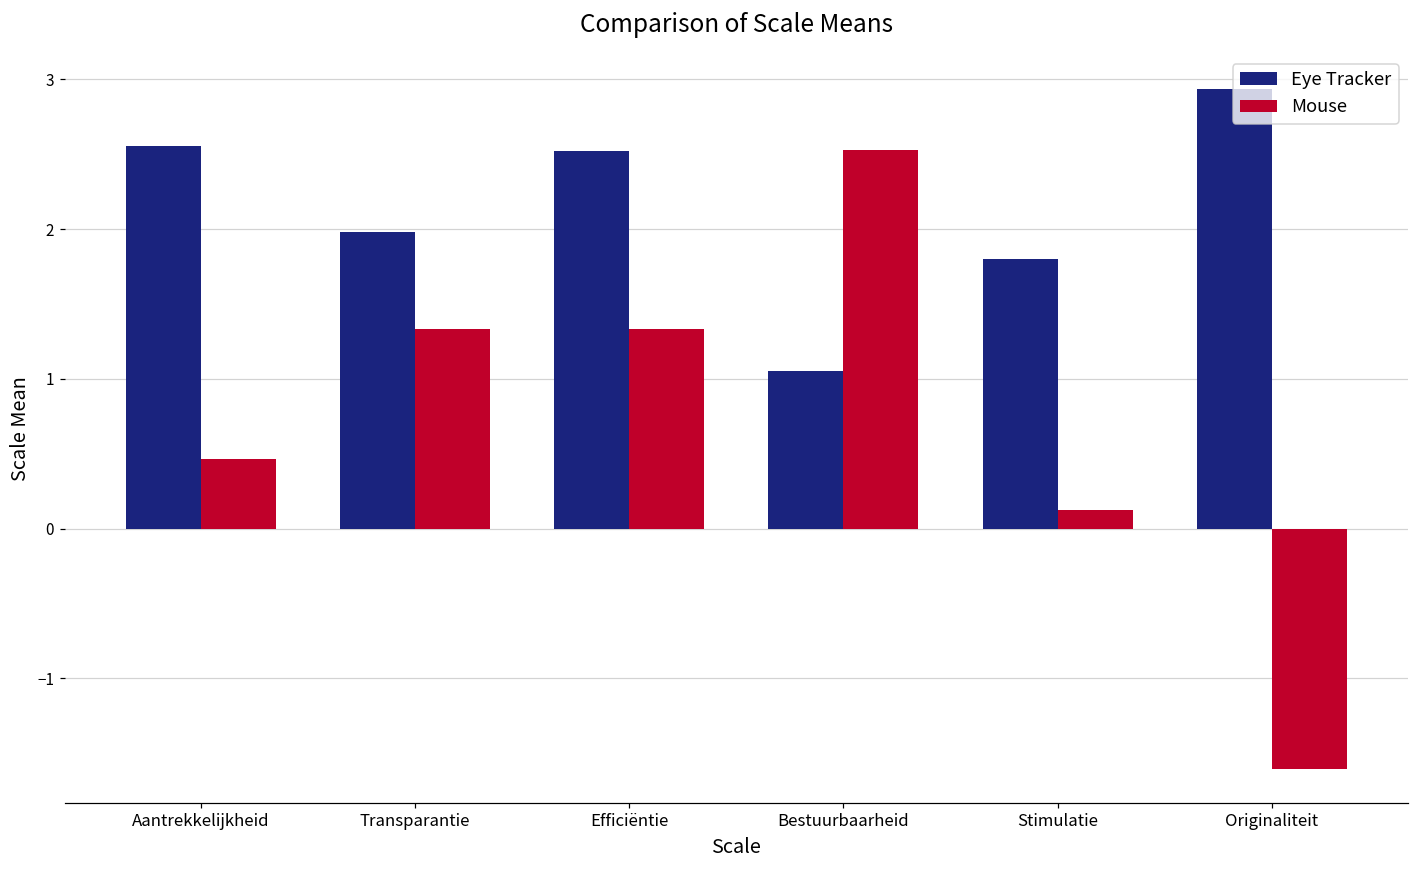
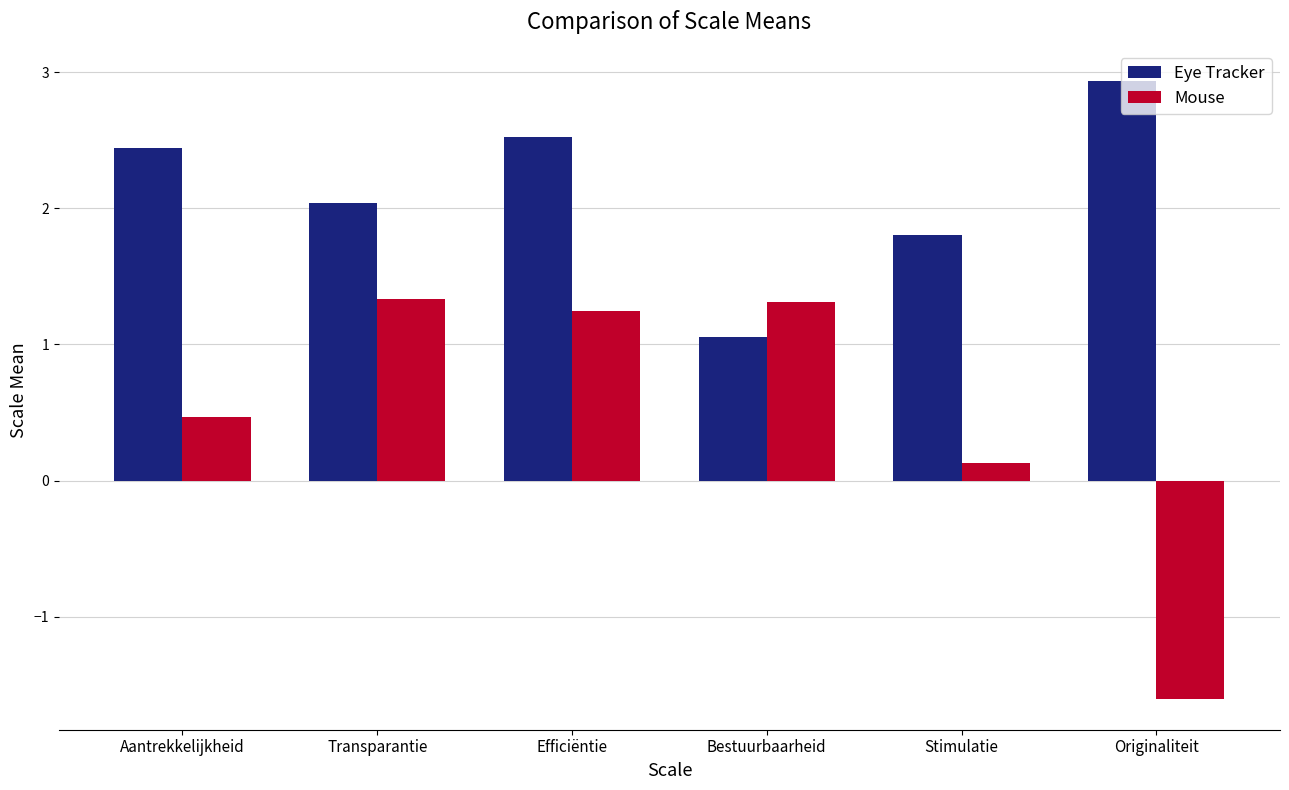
  {
    "Eye Tracker": {
-     "Aantrekkelijkheid": 2.55,
-     "Transparantie": 1.98,
+     "Aantrekkelijkheid": 2.44,
+     "Transparantie": 2.04,
      "Efficiëntie": 2.52,
      "Bestuurbaarheid": 1.05,
      "Stimulatie": 1.80
    },
    "Mouse": {
      "Aantrekkelijkheid": 0.47,
      "Transparantie": 1.34,
-     "Efficiëntie": 1.33,
-     "Bestuurbaarheid": 2.53,
+     "Efficiëntie": 1.24,
+     "Bestuurbaarheid": 1.31,
      "Stimulatie": 0.13,
      "Originaliteit": -1.60
    }
  }
